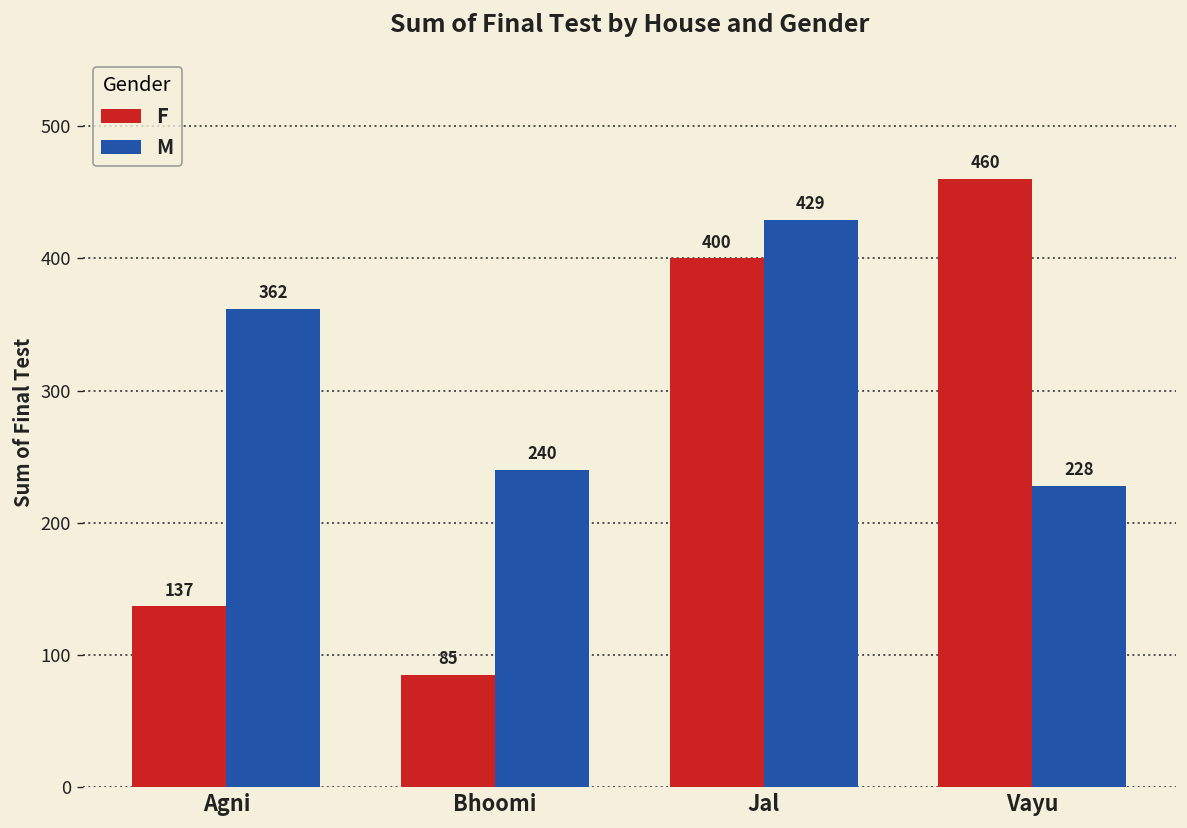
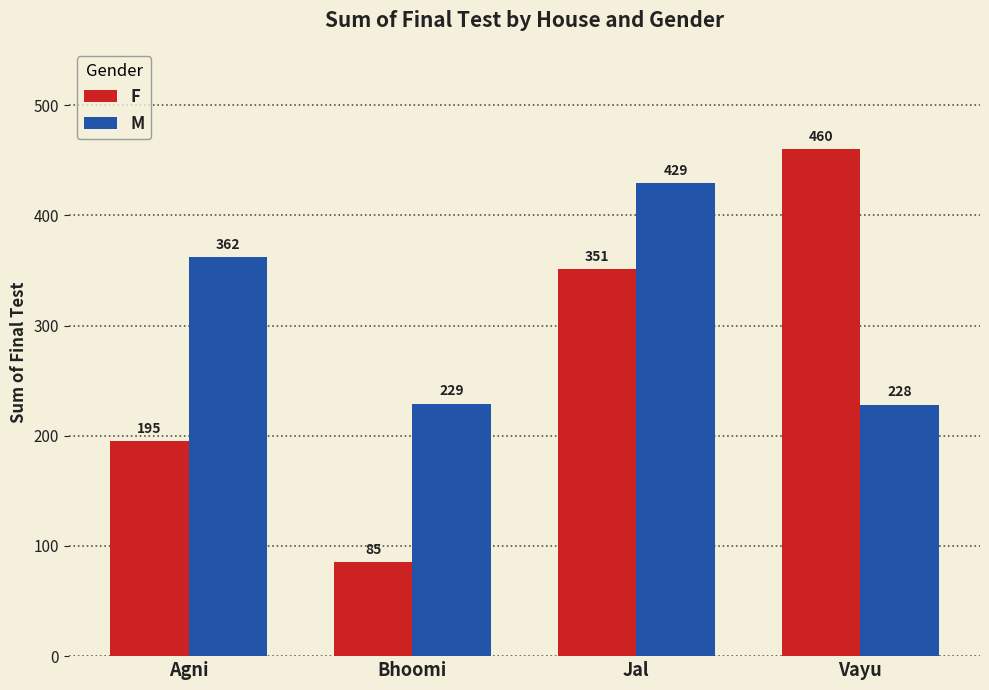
  {
    "F": {
-     "Agni": 137,
+     "Agni": 195,
      "Bhoomi": 85,
-     "Jal": 400,
+     "Jal": 351,
      "Vayu": 460
    },
    "M": {
      "Agni": 362,
-     "Bhoomi": 240,
+     "Bhoomi": 229,
      "Jal": 429,
      "Vayu": 228
    }
  }
